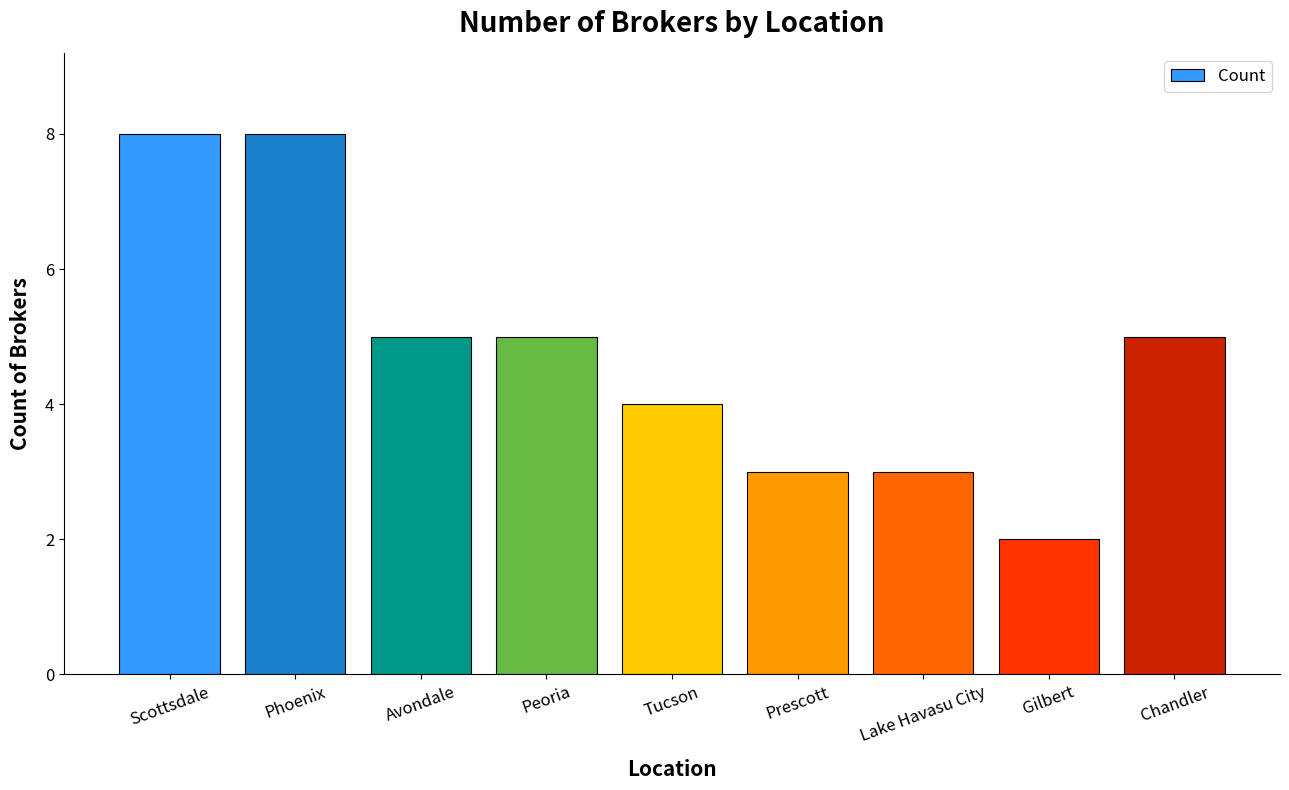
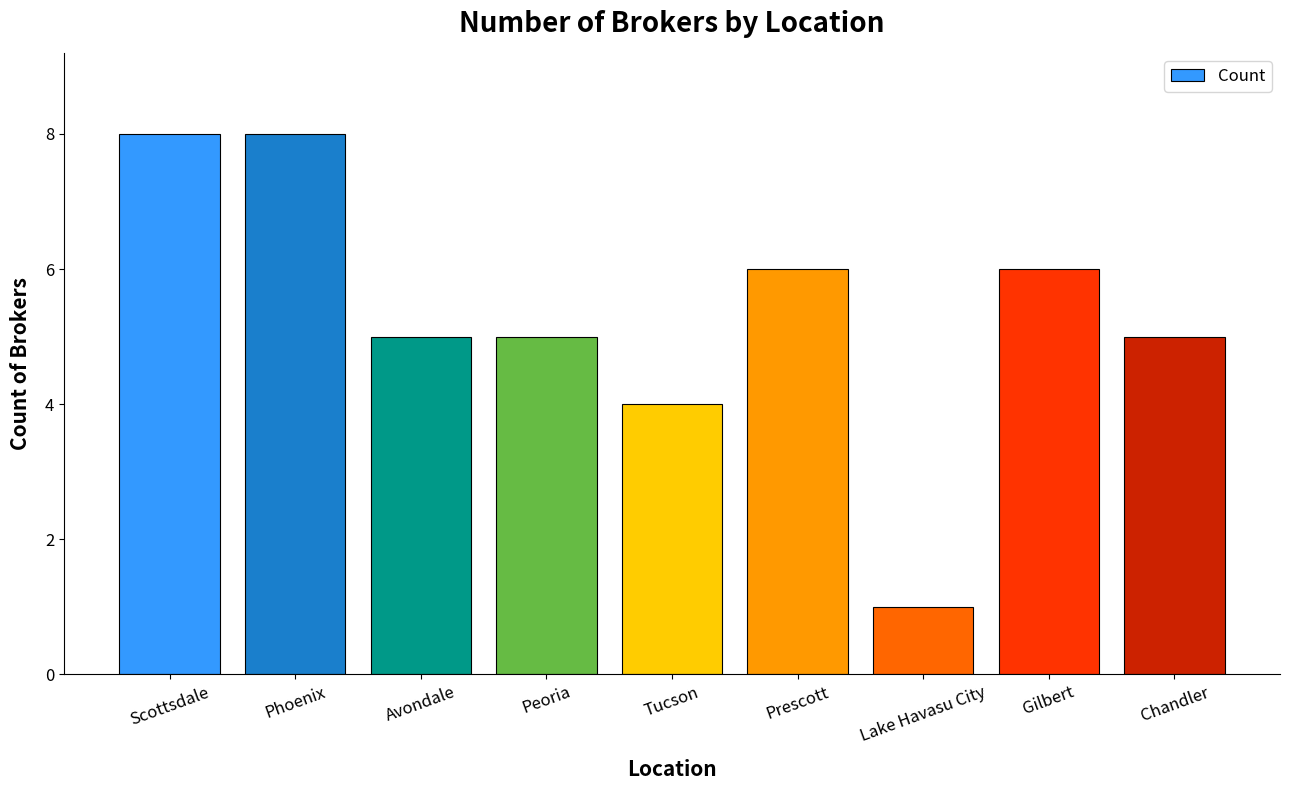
  {
    "Scottsdale": 8,
    "Phoenix": 8,
    "Avondale": 5,
    "Peoria": 5,
    "Tucson": 4,
-   "Prescott": 3,
-   "Lake Havasu City": 3,
-   "Gilbert": 2,
+   "Prescott": 6,
+   "Lake Havasu City": 1,
+   "Gilbert": 6,
    "Chandler": 5
  }
